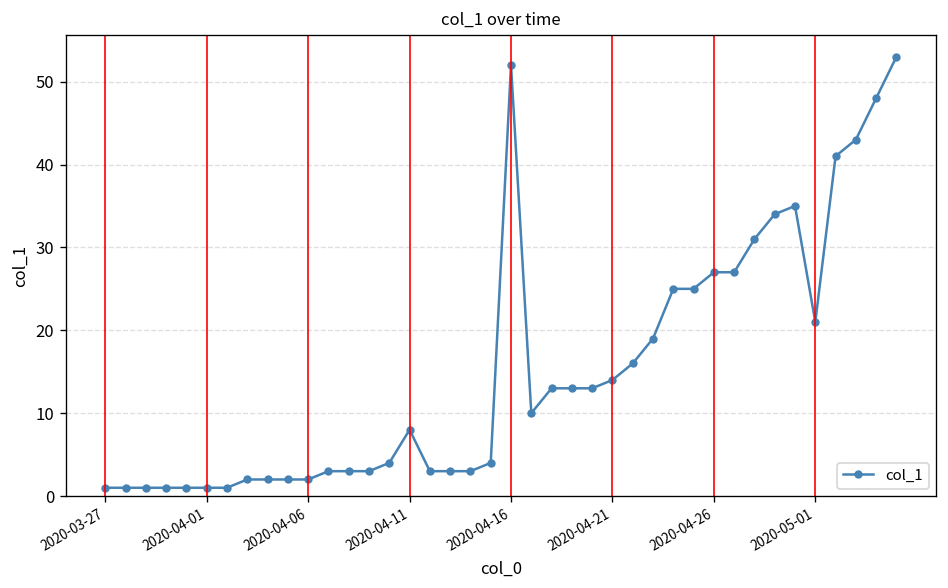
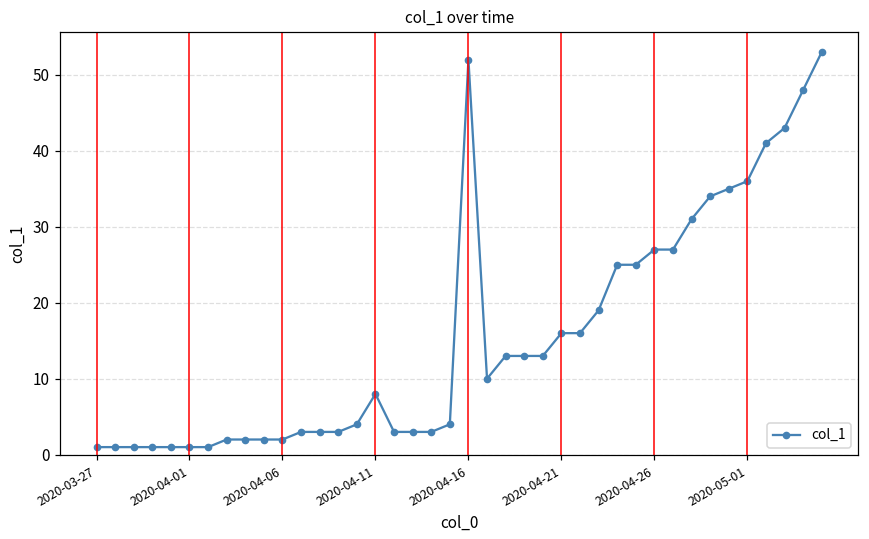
  {
    "2020-03-27": 1,
    "2020-04-01": 1,
    "2020-04-06": 2,
    "2020-04-11": 8,
    "2020-04-16": 52,
-   "2020-04-21": 14,
+   "2020-04-21": 16,
    "2020-04-26": 27,
-   "2020-05-01": 21
+   "2020-05-01": 36
  }
